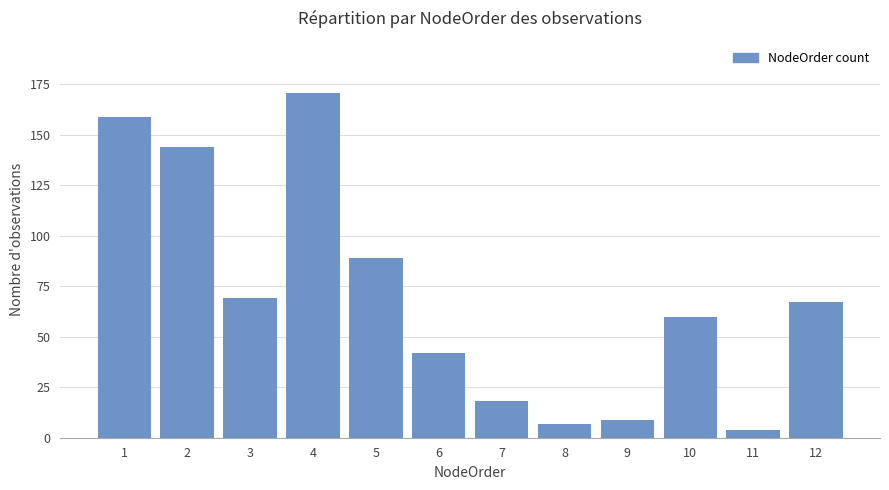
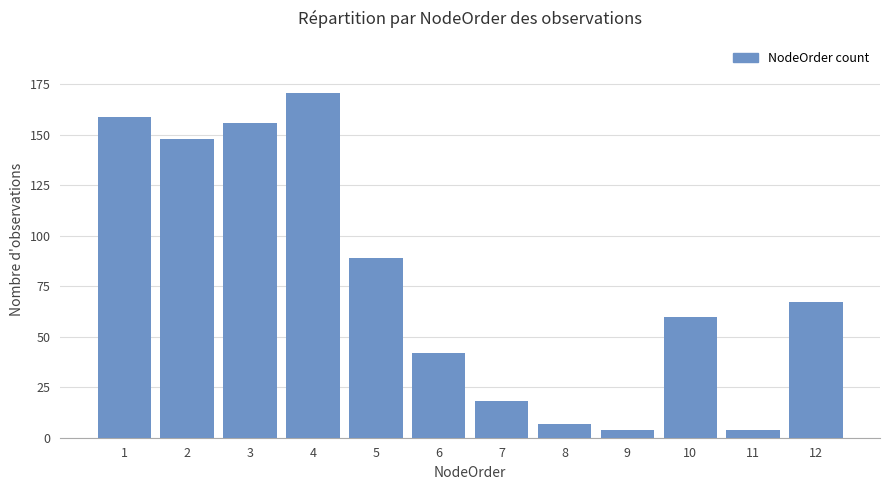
  {
    "1": 159,
-   "2": 144,
-   "3": 69,
+   "2": 148,
+   "3": 156,
    "4": 171,
    "5": 89,
    "6": 42,
    "7": 18,
    "8": 7,
-   "9": 9,
+   "9": 4,
    "10": 60,
    "11": 4,
    "12": 67
  }
